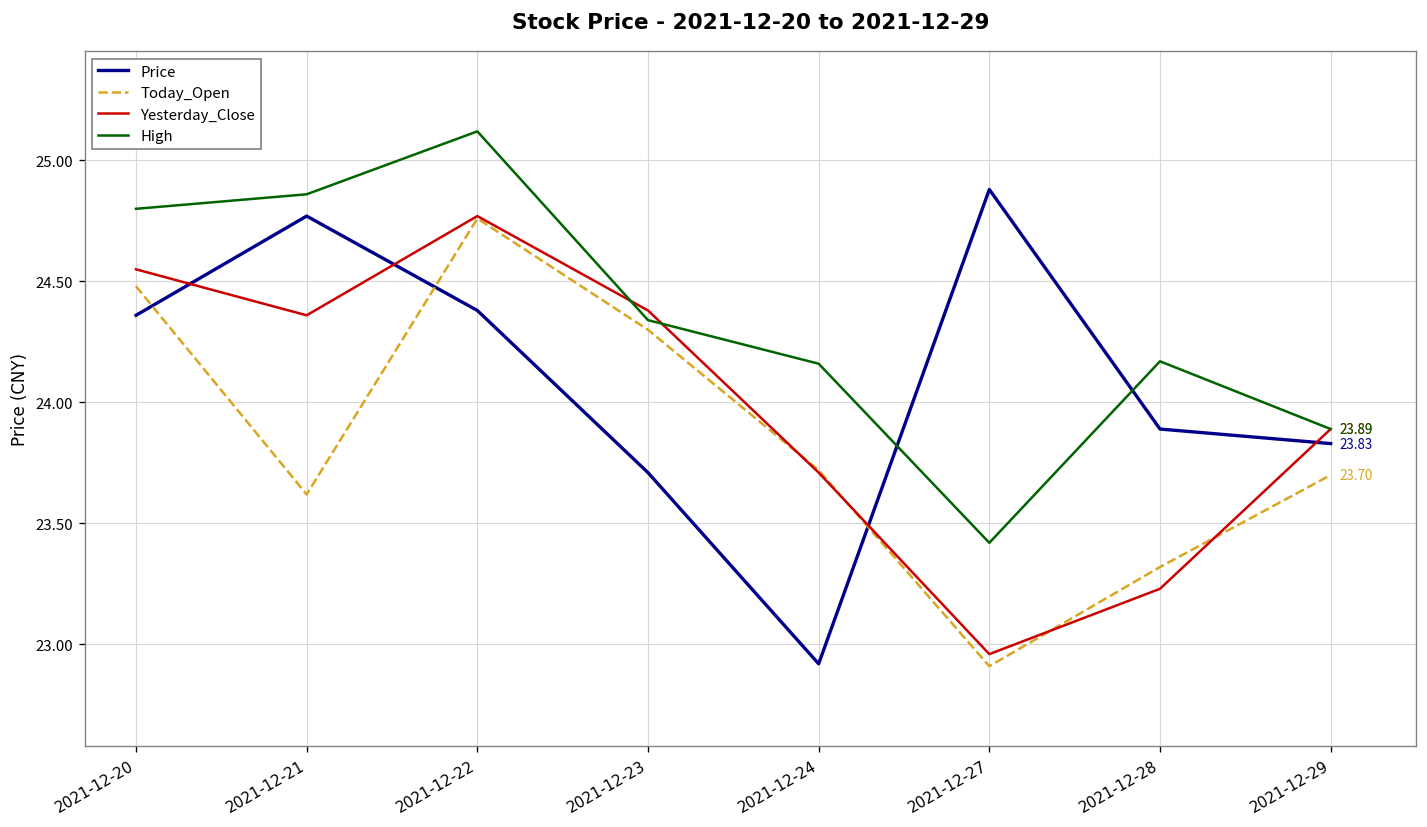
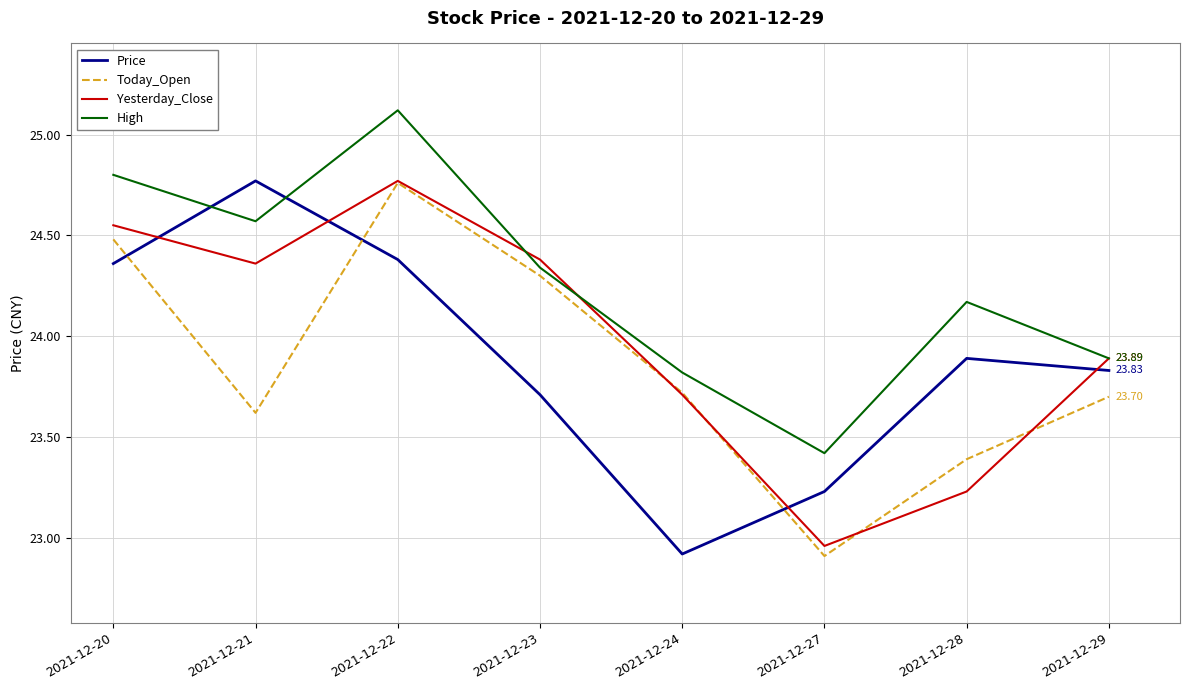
  {
    "Price": {
      "2021-12-20": 24.36,
      "2021-12-21": 24.77,
      "2021-12-22": 24.38,
      "2021-12-23": 23.71,
      "2021-12-24": 22.92,
-     "2021-12-27": 24.88,
+     "2021-12-27": 23.23,
      "2021-12-28": 23.89
    },
    "Today_Open": {
      "2021-12-20": 24.48,
      "2021-12-21": 23.62,
      "2021-12-23": 24.30,
      "2021-12-27": 22.91,
-     "2021-12-28": 23.32
+     "2021-12-28": 23.39
    },
    "Yesterday_Close": {
      "2021-12-20": 24.55,
      "2021-12-21": 24.36,
      "2021-12-23": 24.38,
      "2021-12-27": 22.96,
      "2021-12-28": 23.23
    },
    "High": {
      "2021-12-20": 24.80,
-     "2021-12-21": 24.86,
+     "2021-12-21": 24.57,
      "2021-12-22": 25.12,
      "2021-12-23": 24.34,
-     "2021-12-24": 24.16,
+     "2021-12-24": 23.82,
      "2021-12-27": 23.42,
      "2021-12-28": 24.17
    }
  }
